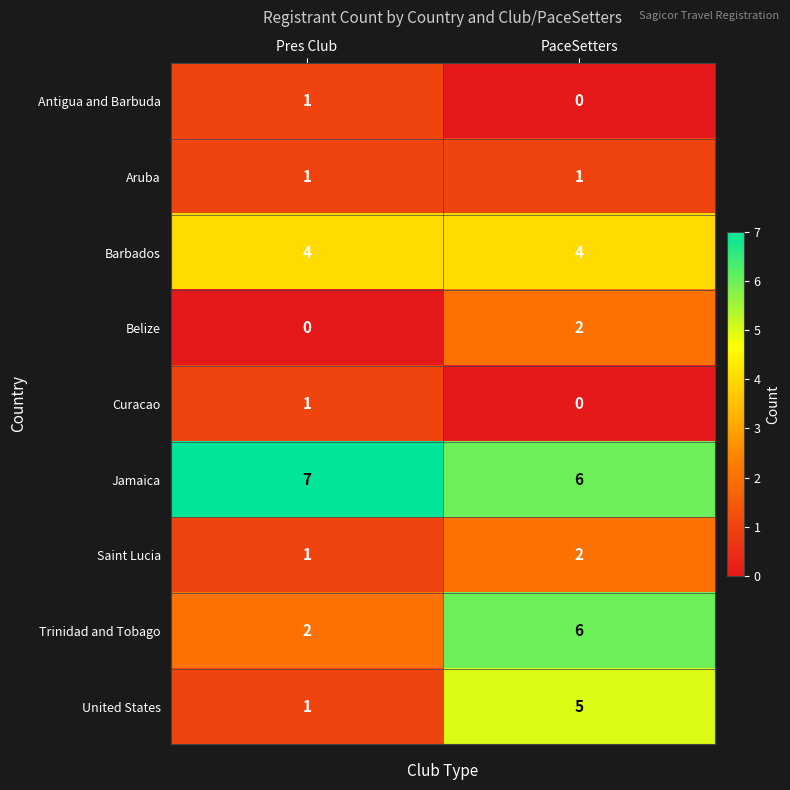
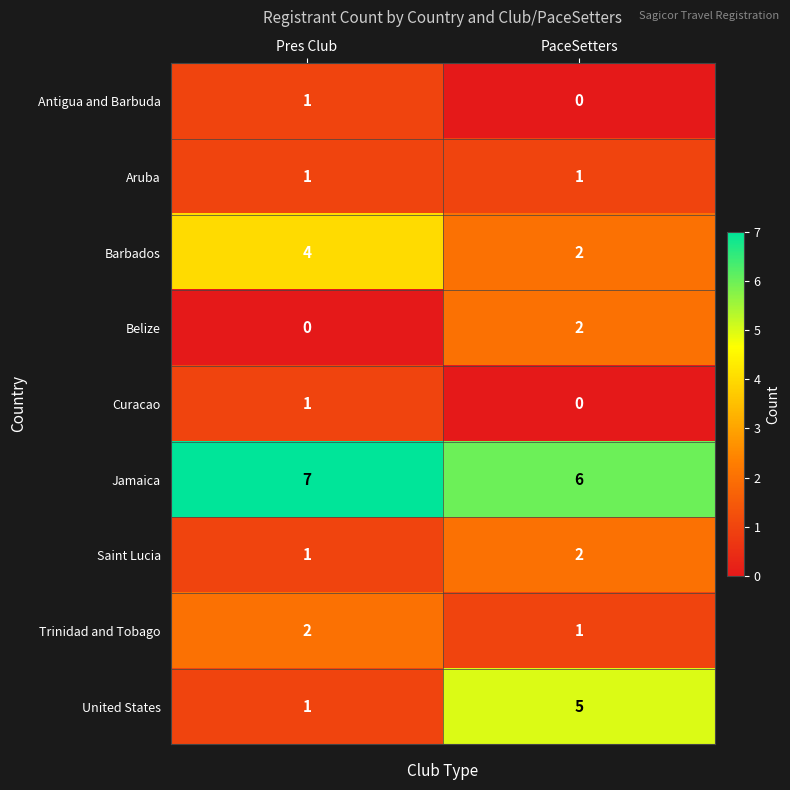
  {
    "Antigua and Barbuda": {
      "Pres Club": 1,
      "PaceSetters": 0
    },
    "Aruba": {
      "Pres Club": 1,
      "PaceSetters": 1
    },
    "Barbados": {
      "Pres Club": 4,
-     "PaceSetters": 4
+     "PaceSetters": 2
    },
    "Belize": {
      "Pres Club": 0,
      "PaceSetters": 2
    },
    "Curacao": {
      "Pres Club": 1,
      "PaceSetters": 0
    },
    "Jamaica": {
      "Pres Club": 7,
      "PaceSetters": 6
    },
    "Saint Lucia": {
      "Pres Club": 1,
      "PaceSetters": 2
    },
    "Trinidad and Tobago": {
      "Pres Club": 2,
-     "PaceSetters": 6
+     "PaceSetters": 1
    },
    "United States": {
      "Pres Club": 1,
      "PaceSetters": 5
    }
  }
